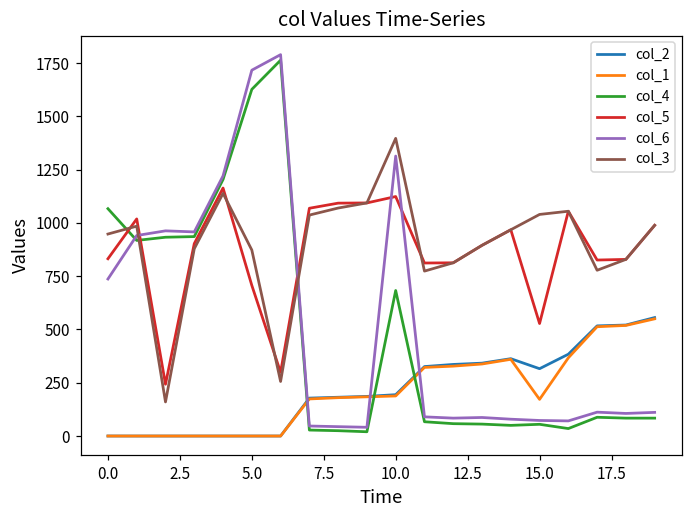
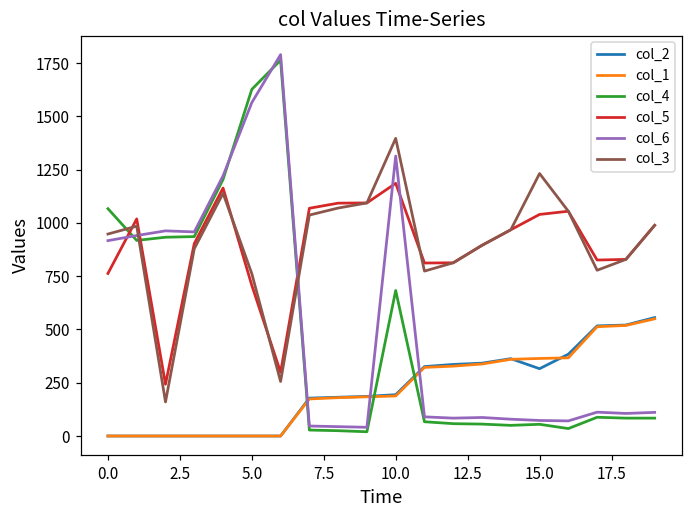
  {
    "col_2": {
      "15.0": 320
    },
    "col_1": {
-     "15.0": 170
+     "15.0": 360
    },
    "col_4": {
      "0.0": 1070,
      "5.0": 1630,
      "10.0": 680,
      "15.0": 60
    },
    "col_5": {
-     "0.0": 830,
+     "0.0": 760,
      "5.0": 710,
-     "10.0": 1120,
-     "15.0": 530
+     "10.0": 1190,
+     "15.0": 1040
    },
    "col_6": {
-     "0.0": 740,
-     "5.0": 1720,
+     "0.0": 920,
+     "5.0": 1570,
      "10.0": 1310,
      "15.0": 70
    },
    "col_3": {
      "0.0": 950,
-     "5.0": 870,
+     "5.0": 760,
      "10.0": 1400,
-     "15.0": 1040
+     "15.0": 1230
    }
  }
